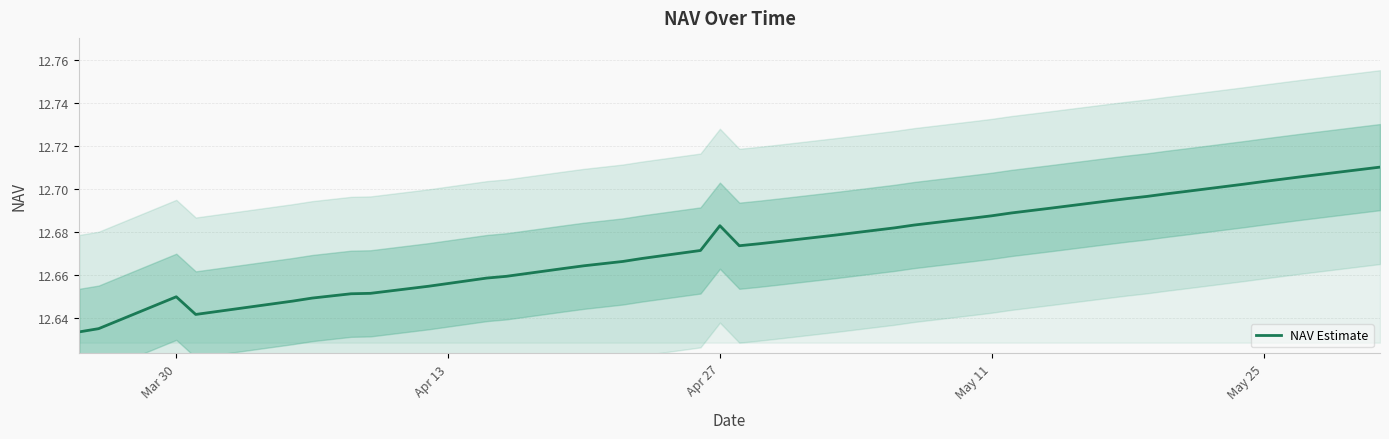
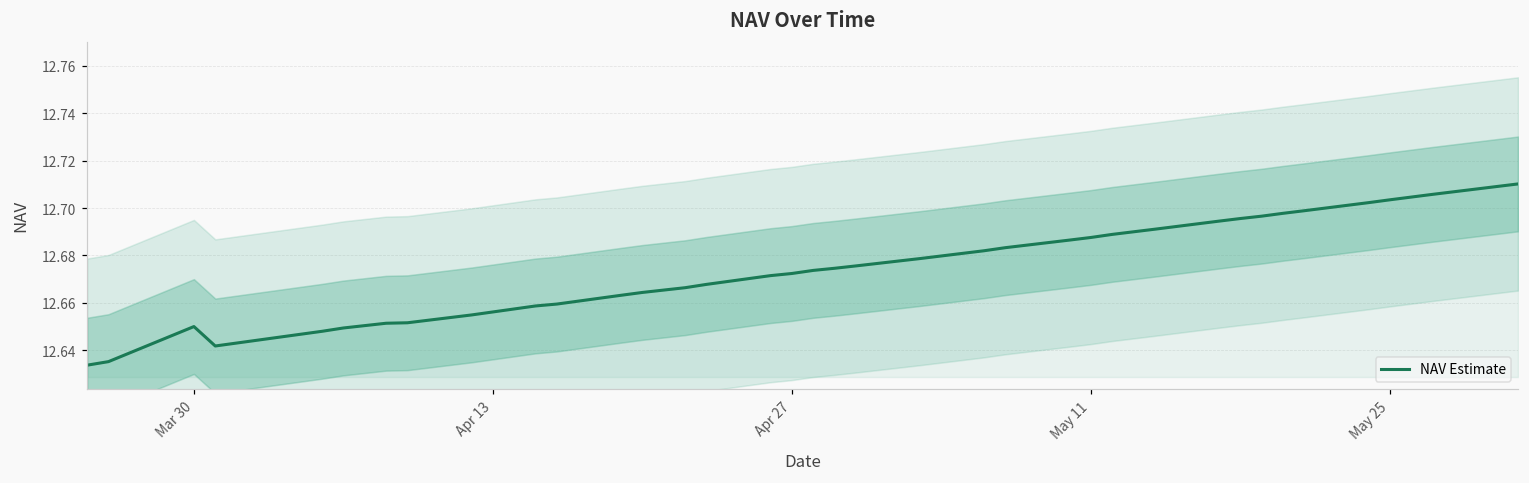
  {
    "NAV Estimate": {
      "Mar 30": 12.650,
-     "Apr 27": 12.683,
+     "Apr 27": 12.672,
      "May 11": 12.688,
      "May 25": 12.704
    }
  }
